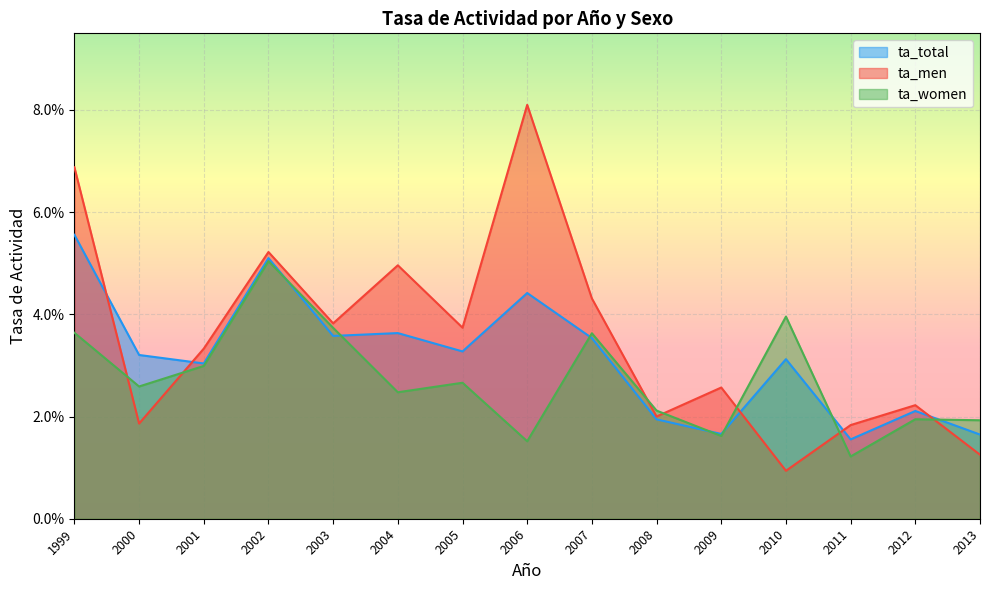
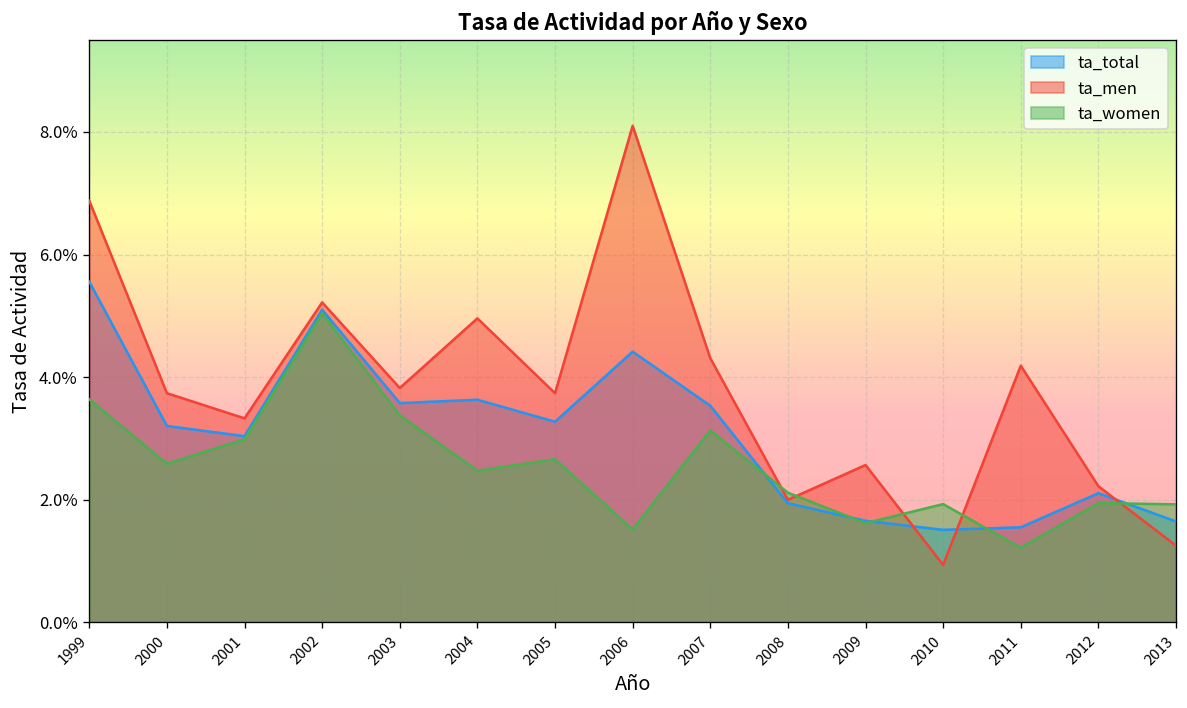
  {
    "ta_total": {
      "1999": "5.6%",
      "2000": "3.2%",
      "2002": "5.1%",
      "2003": "3.6%",
      "2004": "3.6%",
      "2005": "3.3%",
      "2006": "4.4%",
      "2007": "3.5%",
      "2008": "1.9%",
-     "2010": "3.1%",
+     "2010": "1.5%",
      "2011": "1.6%",
      "2012": "2.1%",
      "2013": "1.6%"
    },
    "ta_men": {
      "1999": "6.9%",
-     "2000": "1.9%",
+     "2000": "3.7%",
      "2001": "3.3%",
      "2002": "5.2%",
      "2003": "3.8%",
      "2004": "5.0%",
      "2005": "3.7%",
      "2006": "8.1%",
      "2007": "4.3%",
      "2008": "2.0%",
      "2009": "2.6%",
      "2010": "0.9%",
-     "2011": "1.8%",
+     "2011": "4.2%",
      "2012": "2.2%",
      "2013": "1.3%"
    },
    "ta_women": {
      "1999": "3.6%",
      "2000": "2.6%",
      "2002": "5.0%",
-     "2003": "3.7%",
+     "2003": "3.4%",
      "2004": "2.5%",
      "2005": "2.7%",
      "2006": "1.5%",
-     "2007": "3.6%",
+     "2007": "3.1%",
      "2008": "2.1%",
-     "2010": "4.0%",
+     "2010": "1.9%",
      "2011": "1.2%",
      "2012": "1.9%",
      "2013": "1.9%"
    }
  }
